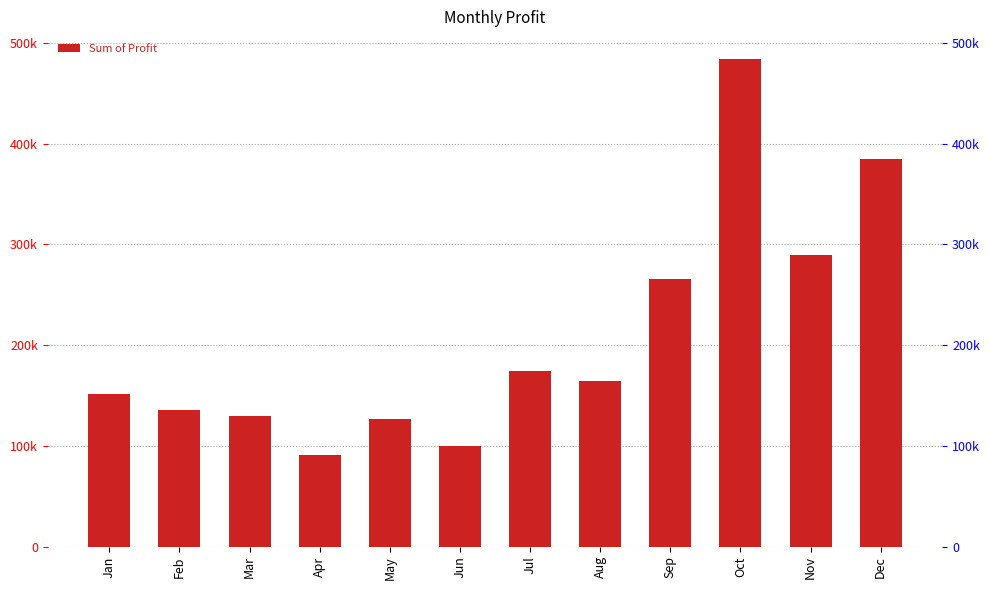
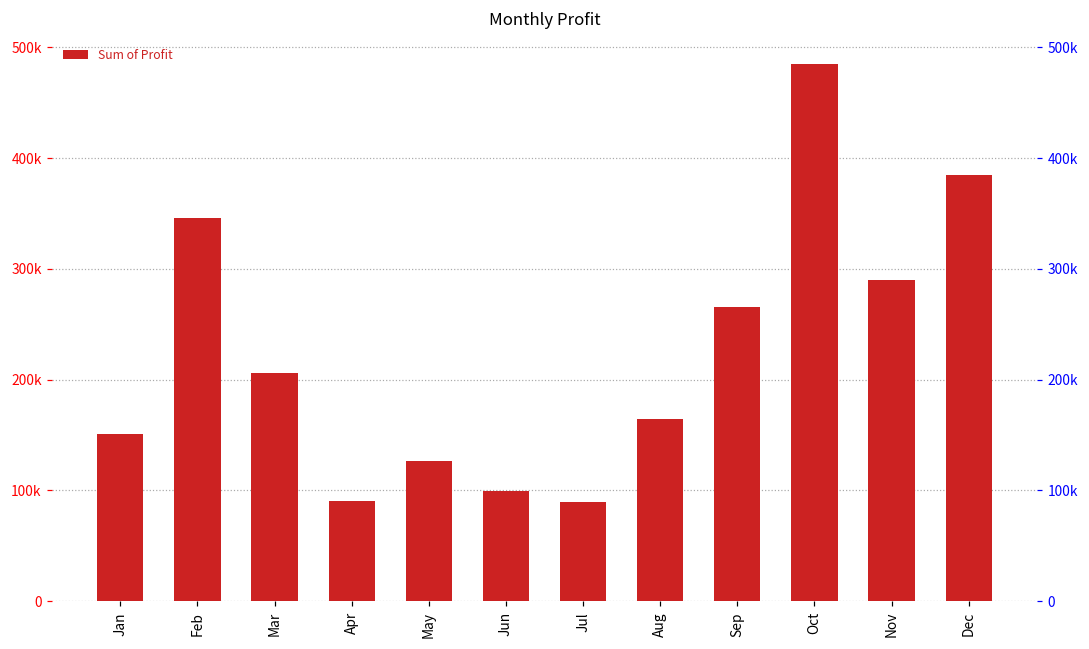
  {
    "Jan": 151000,
-   "Feb": 136000,
-   "Mar": 129000,
+   "Feb": 346000,
+   "Mar": 206000,
    "Apr": 91000,
    "May": 127000,
    "Jun": 100000,
-   "Jul": 174000,
+   "Jul": 90000,
    "Aug": 164000,
    "Sep": 266000,
    "Oct": 484000,
    "Nov": 290000,
    "Dec": 385000
  }
